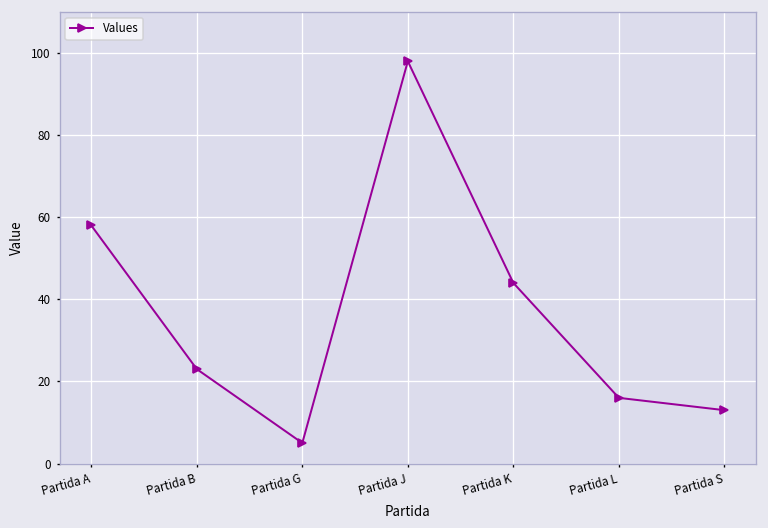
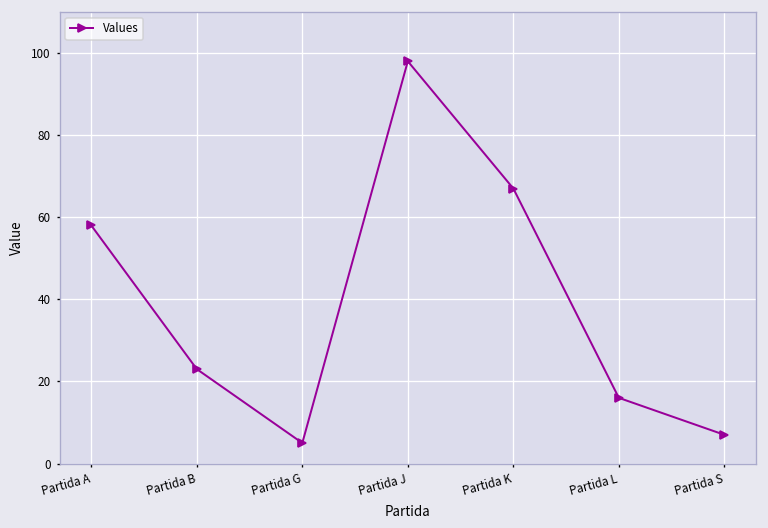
  {
    "Partida A": 58,
    "Partida B": 23,
    "Partida G": 5,
    "Partida J": 98,
-   "Partida K": 44,
+   "Partida K": 67,
    "Partida L": 16,
-   "Partida S": 13
+   "Partida S": 7
  }
